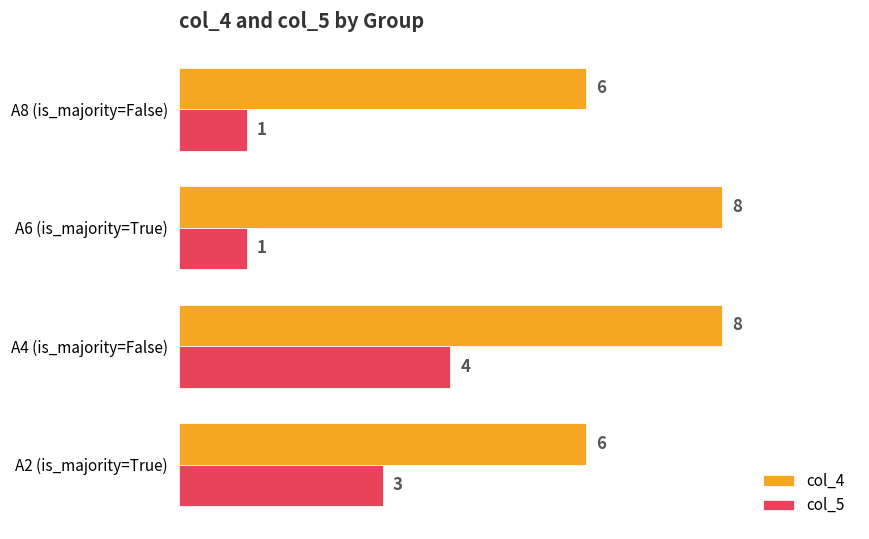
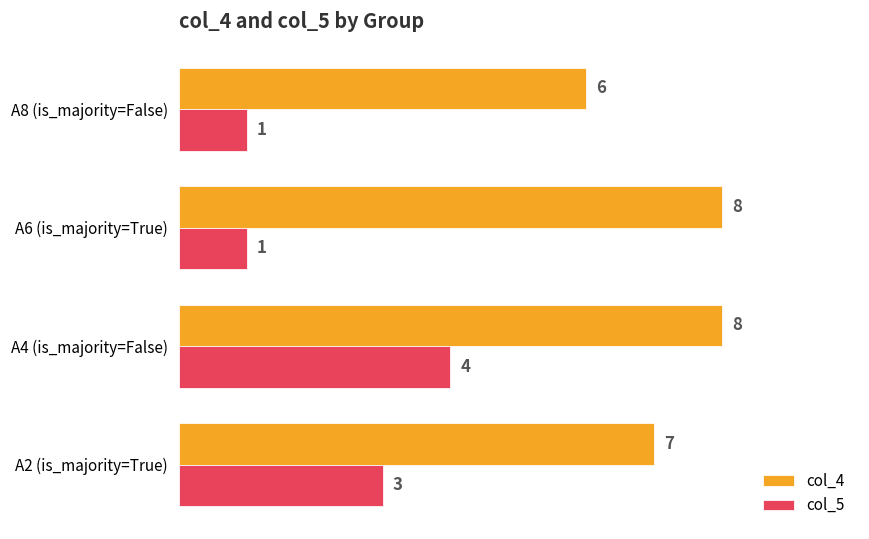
  {
    "col_4": {
      "A8 (is_majority=False)": 6,
      "A6 (is_majority=True)": 8,
      "A4 (is_majority=False)": 8,
-     "A2 (is_majority=True)": 6
+     "A2 (is_majority=True)": 7
    },
    "col_5": {
      "A8 (is_majority=False)": 1,
      "A6 (is_majority=True)": 1,
      "A4 (is_majority=False)": 4,
      "A2 (is_majority=True)": 3
    }
  }
